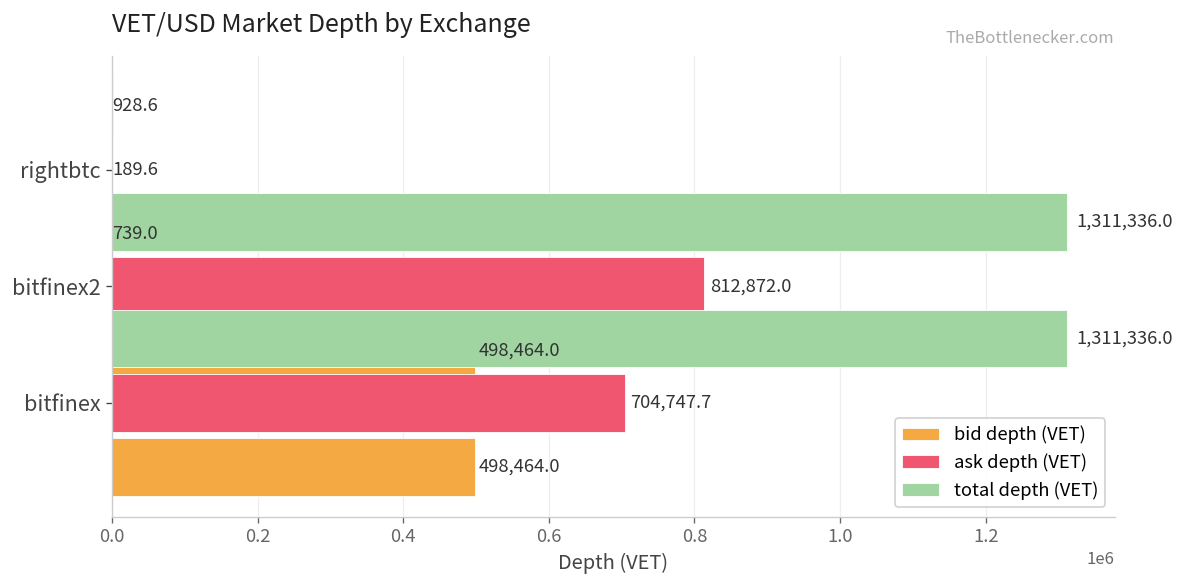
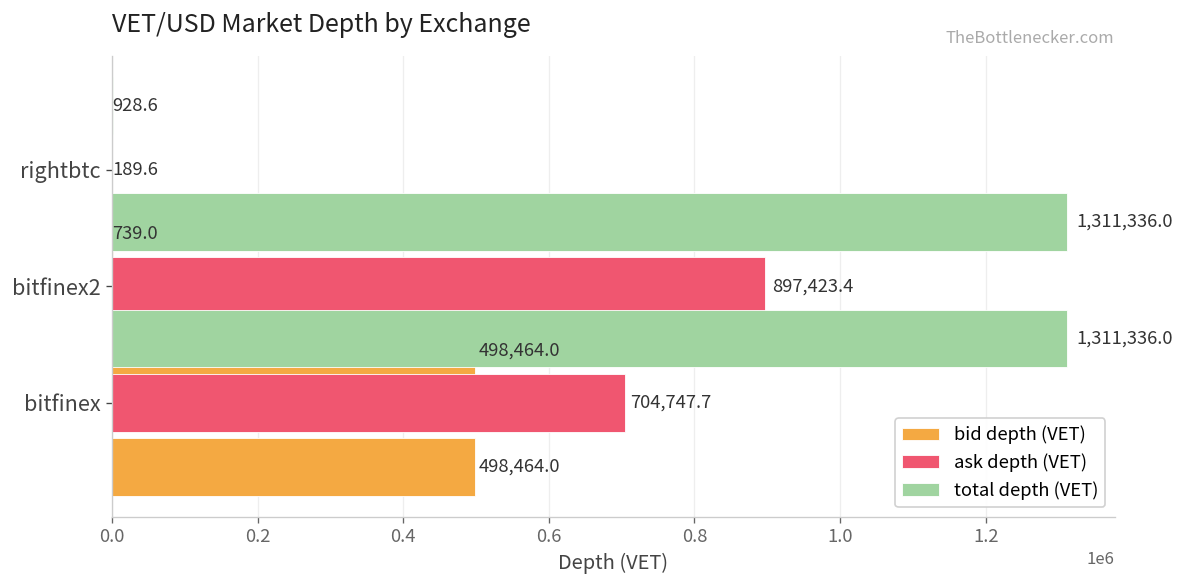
  {
    "ask depth (VET)": {
      "rightbtc": "189.6",
-     "bitfinex2": "812,872.0",
+     "bitfinex2": "897,423.4",
      "bitfinex": "704,747.7"
    }
  }
